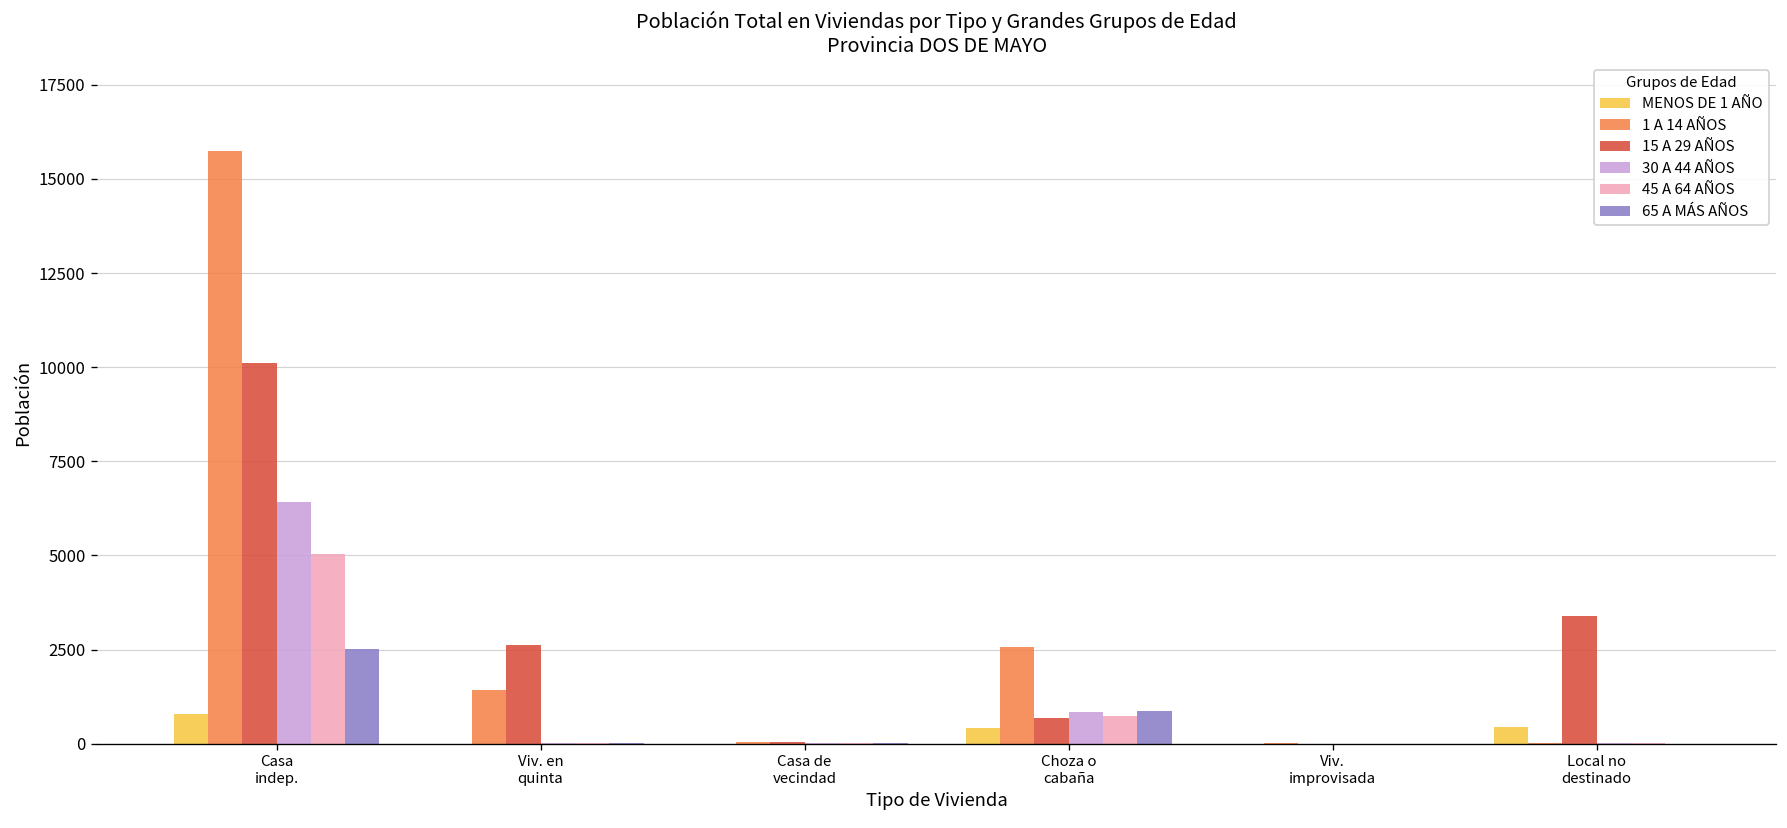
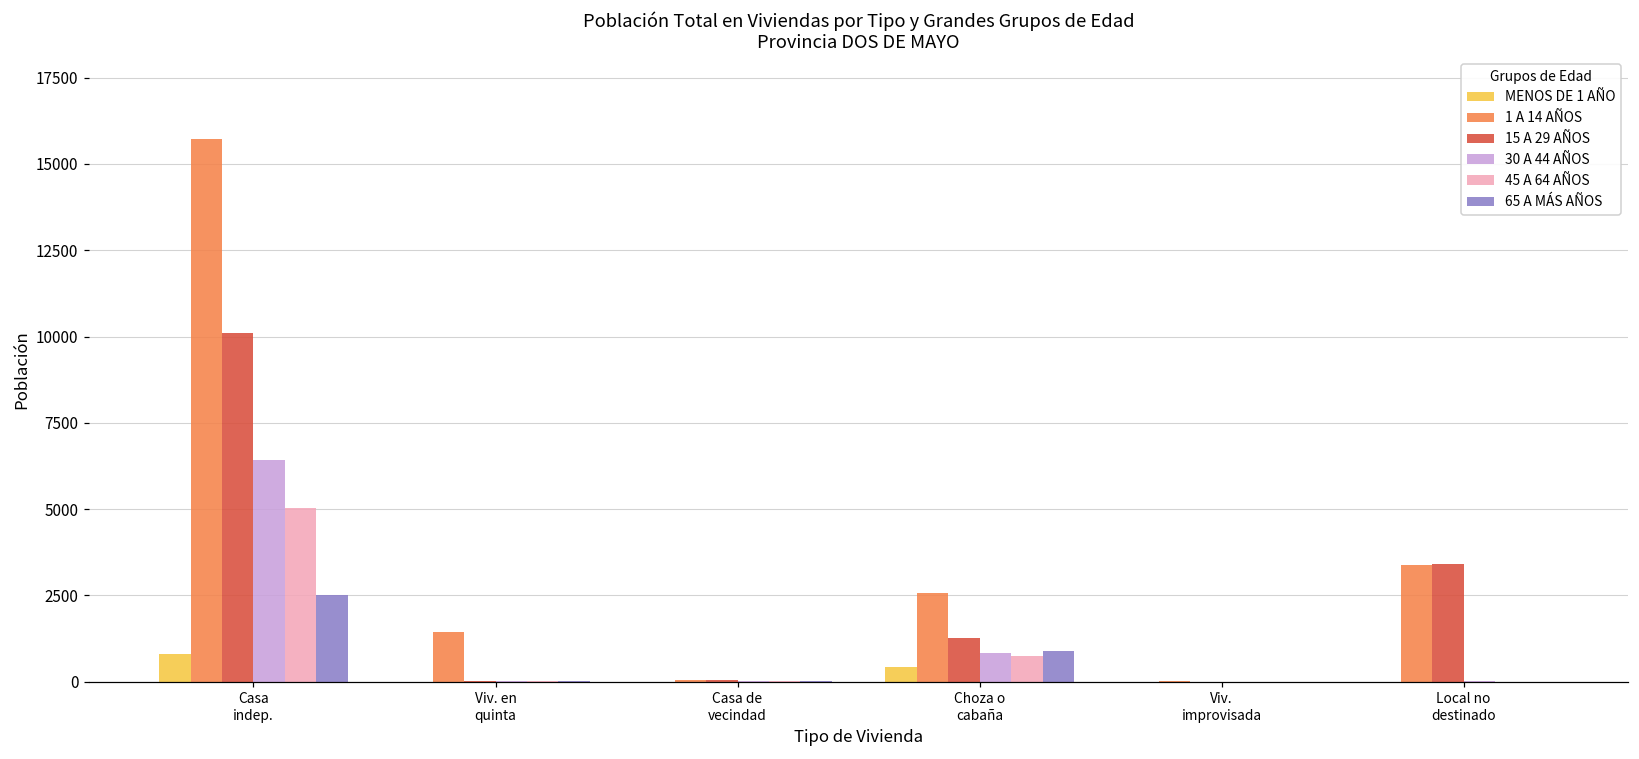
  {
    "MENOS DE 1 AÑO": {
      "Casa indep.": 800,
      "Viv. en quinta": 0,
      "Choza o cabaña": 400,
-     "Local no destinado": 500
+     "Local no destinado": 0
    },
    "1 A 14 AÑOS": {
      "Casa indep.": 15700,
      "Viv. en quinta": 1400,
      "Choza o cabaña": 2600,
-     "Local no destinado": 0
+     "Local no destinado": 3400
    },
    "15 A 29 AÑOS": {
      "Casa indep.": 10100,
-     "Viv. en quinta": 2600,
-     "Choza o cabaña": 700,
+     "Viv. en quinta": 0,
+     "Choza o cabaña": 1300,
      "Local no destinado": 3400
    },
    "65 A MÁS AÑOS": {
      "Casa indep.": 2500,
      "Choza o cabaña": 900
    }
  }
